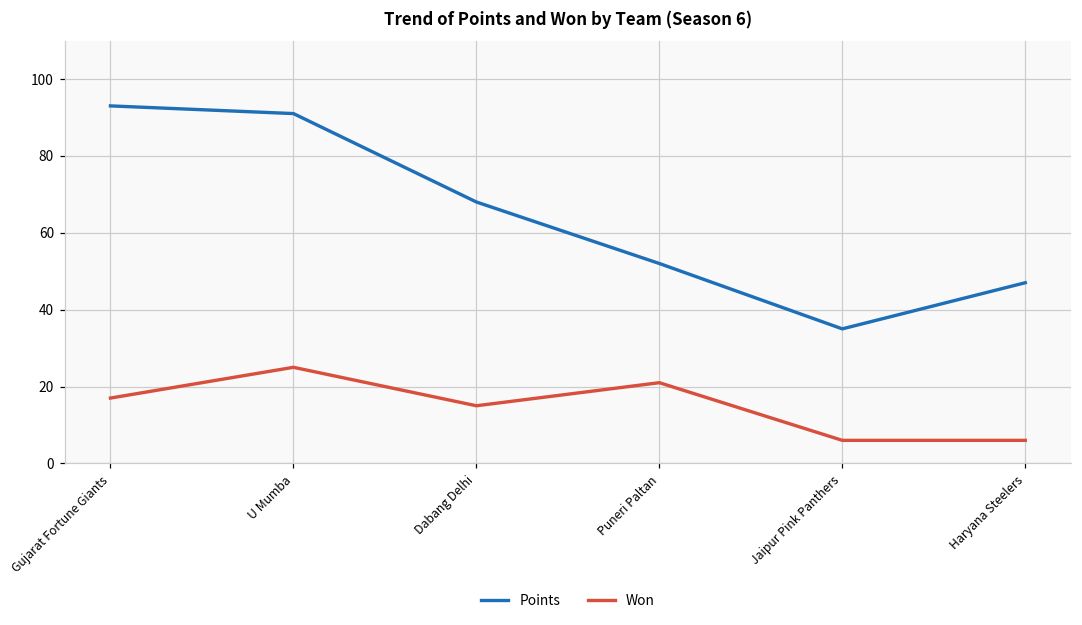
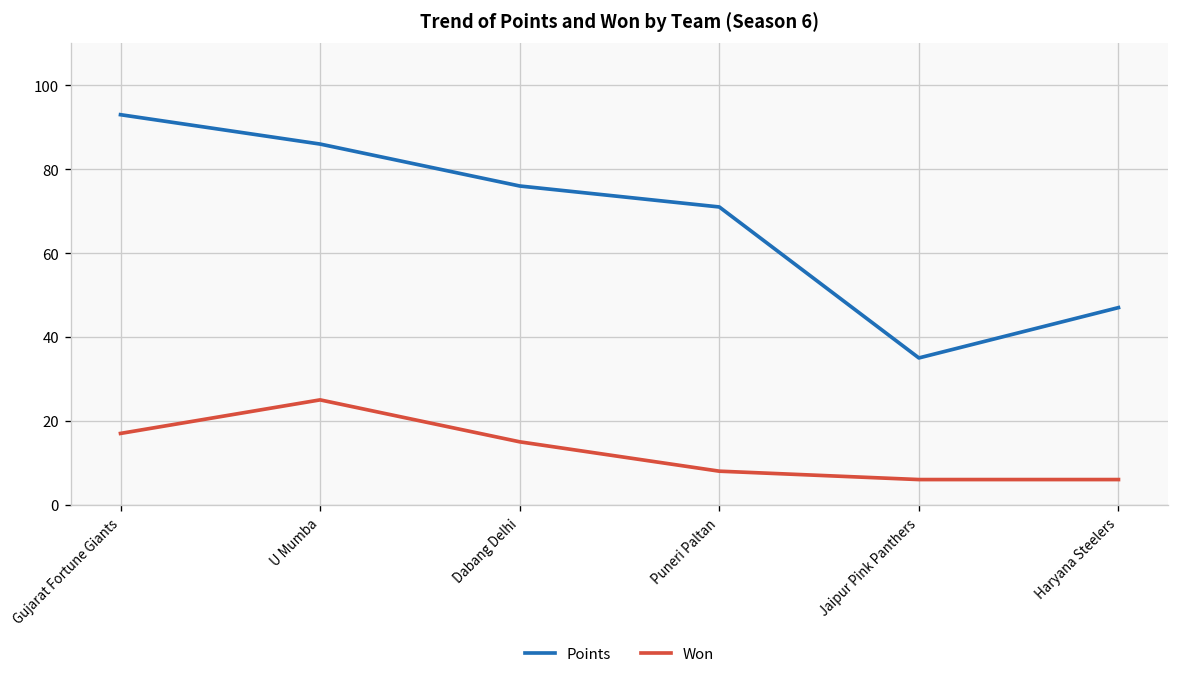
  {
    "Points": {
      "Gujarat Fortune Giants": 93,
-     "U Mumba": 91,
-     "Dabang Delhi": 68,
-     "Puneri Paltan": 52,
+     "U Mumba": 86,
+     "Dabang Delhi": 76,
+     "Puneri Paltan": 71,
      "Jaipur Pink Panthers": 35,
      "Haryana Steelers": 47
    },
    "Won": {
      "Gujarat Fortune Giants": 17,
      "U Mumba": 25,
      "Dabang Delhi": 15,
-     "Puneri Paltan": 21,
+     "Puneri Paltan": 8,
      "Jaipur Pink Panthers": 6,
      "Haryana Steelers": 6
    }
  }
